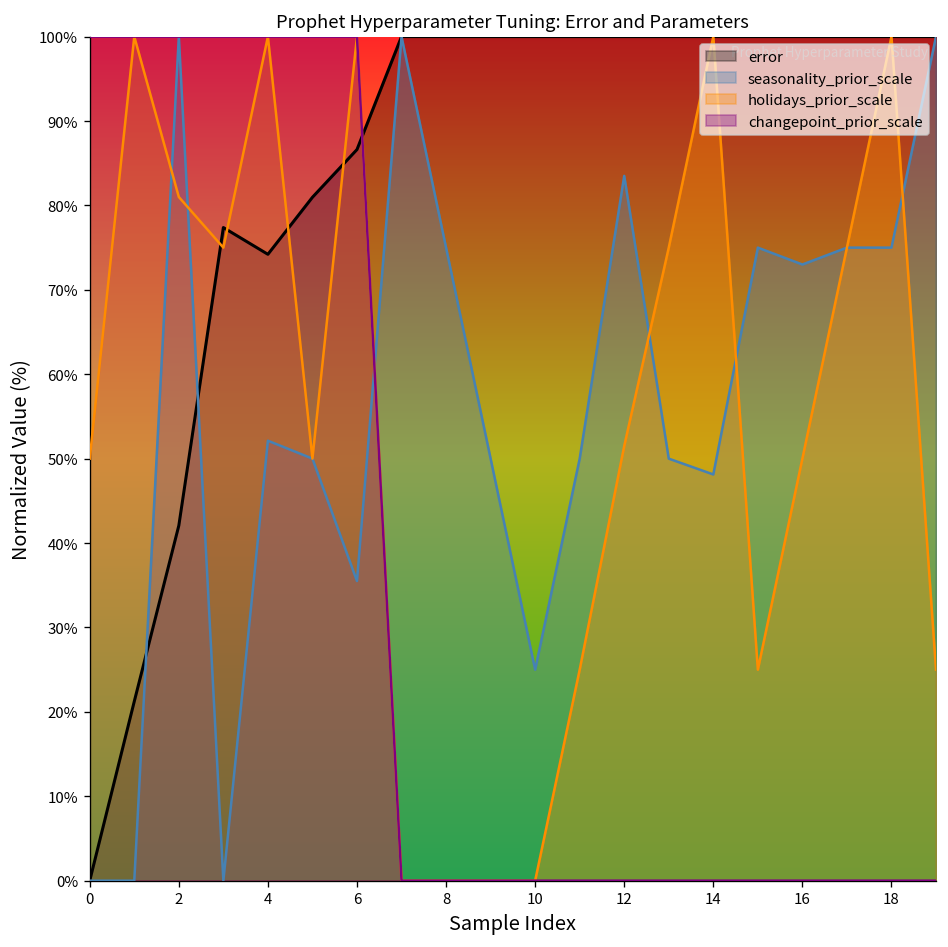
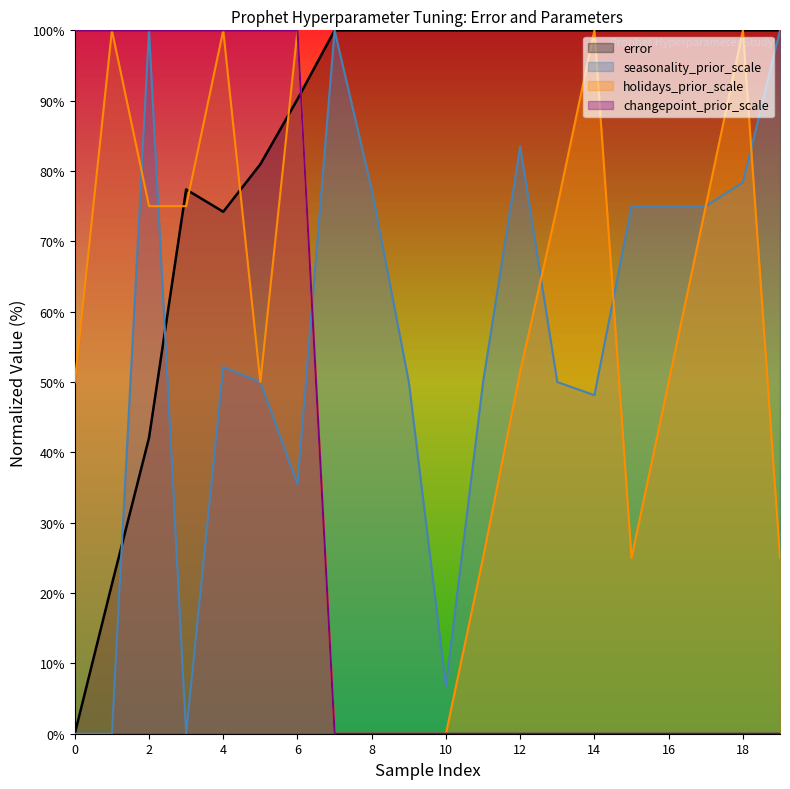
  {
    "error": {
      "2": "42%",
      "4": "74%",
-     "6": "87%",
+     "6": "90%",
      "8": "100%",
      "10": "100%",
      "12": "100%",
      "16": "100%"
    },
    "seasonality_prior_scale": {
      "4": "52%",
      "6": "36%",
-     "8": "75%",
-     "10": "25%",
+     "8": "77%",
+     "10": "7%",
      "12": "84%",
      "14": "48%",
-     "16": "73%",
-     "18": "75%"
+     "16": "75%",
+     "18": "78%"
    },
    "holidays_prior_scale": {
      "0": "50%",
-     "2": "81%",
+     "2": "75%",
      "12": "52%",
      "16": "50%"
    },
    "changepoint_prior_scale": {
      "0": "100%",
      "12": "0%",
      "14": "0%",
      "16": "0%",
      "18": "0%"
    }
  }
